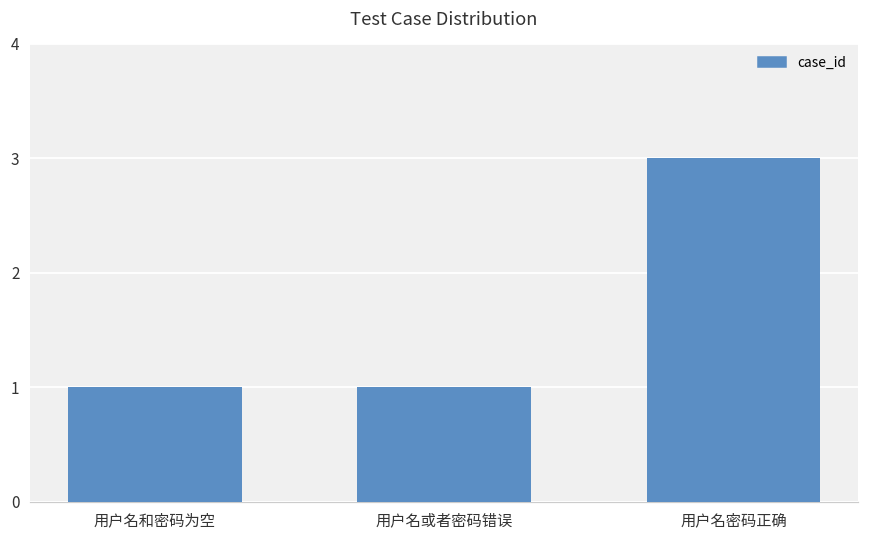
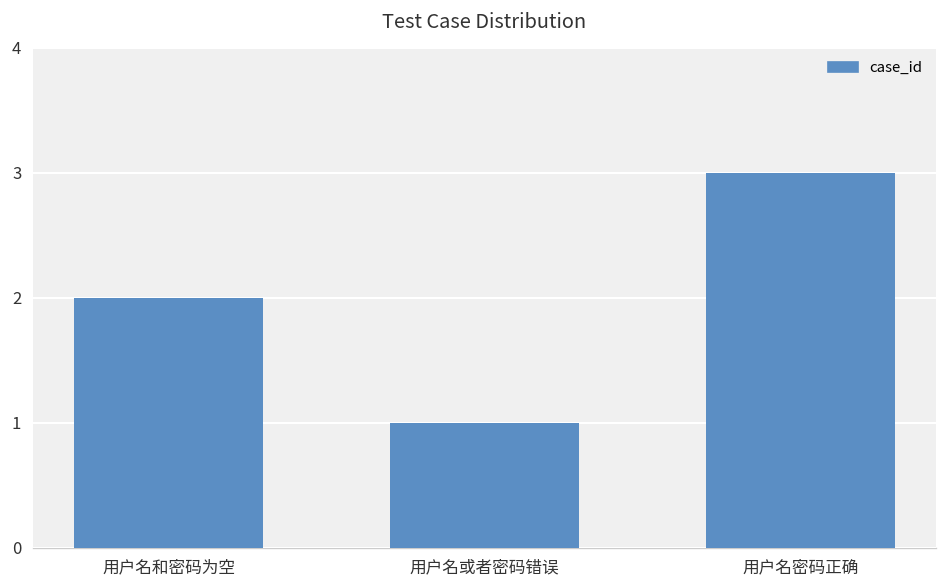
  {
-   "用户名和密码为空": 1,
+   "用户名和密码为空": 2,
    "用户名或者密码错误": 1,
    "用户名密码正确": 3
  }
